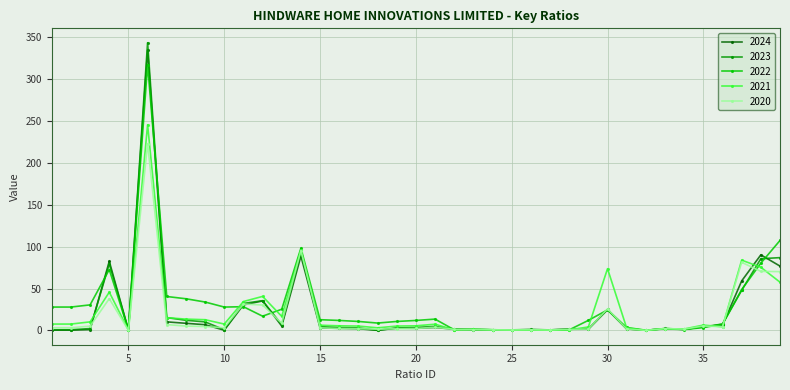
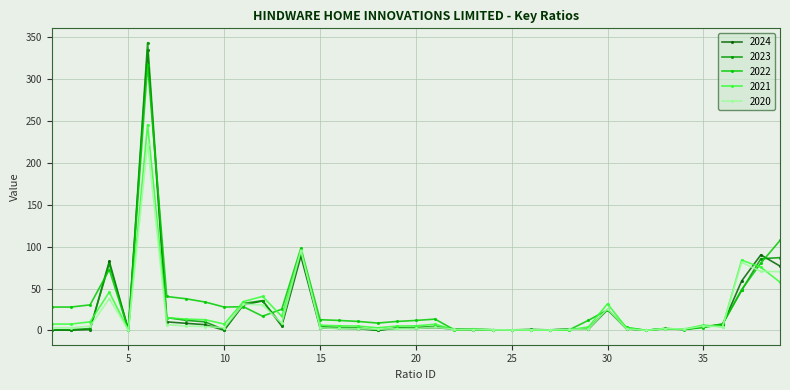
  {
    "2021": {
      "10": 10,
-     "30": 70
+     "30": 30
    }
  }
